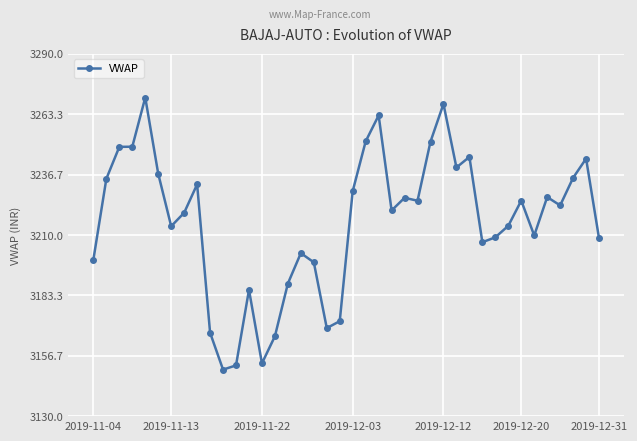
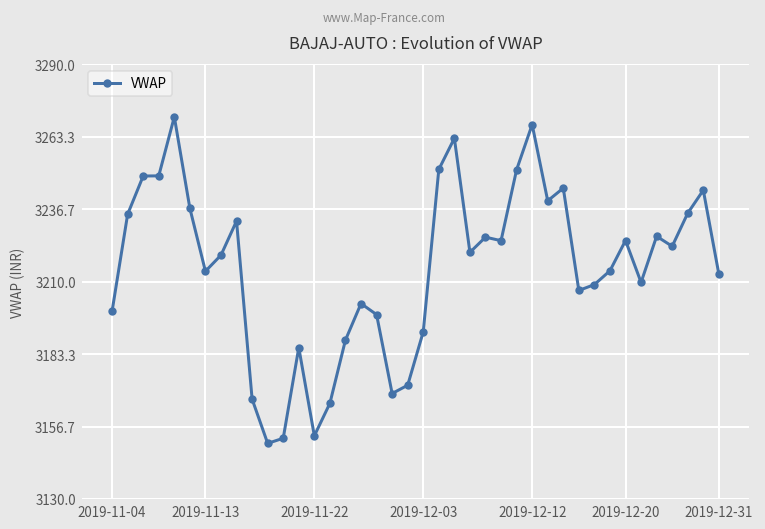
  {
    "2019-11-04": 3199,
    "2019-11-13": 3214,
    "2019-11-22": 3153,
-   "2019-12-03": 3229,
+   "2019-12-03": 3192,
    "2019-12-12": 3268,
    "2019-12-20": 3225,
-   "2019-12-31": 3208
+   "2019-12-31": 3213
  }
